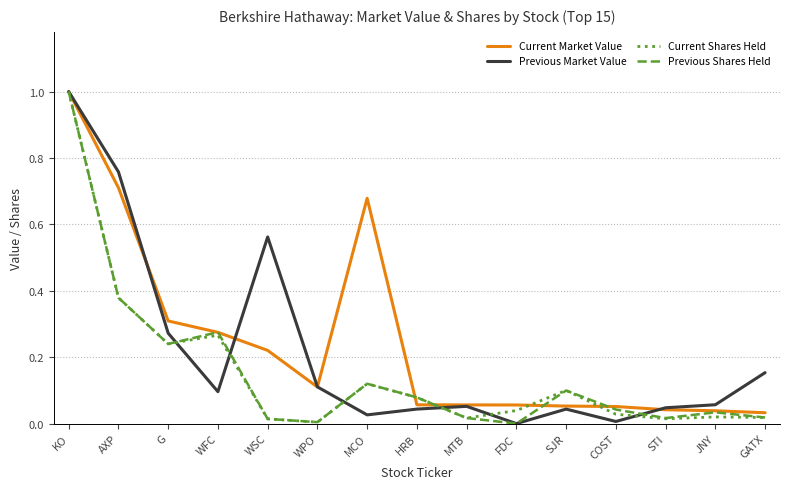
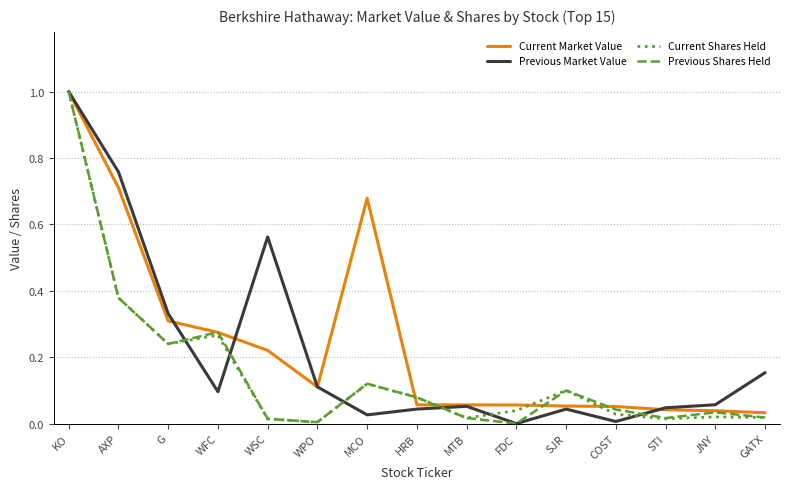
  {
    "Current Market Value": {
      "AXP": 0.71,
      "G": 0.31,
      "WSC": 0.22,
      "MCO": 0.68,
      "HRB": 0.06,
      "FDC": 0.06,
      "SJR": 0.05,
      "COST": 0.05,
      "GATX": 0.03
    },
    "Previous Market Value": {
      "AXP": 0.76,
-     "G": 0.27,
+     "G": 0.33,
      "WFC": 0.10,
      "WSC": 0.56,
      "MCO": 0.03,
      "HRB": 0.04,
      "SJR": 0.04,
      "COST": 0.01,
      "JNY": 0.06,
      "GATX": 0.15
    }
  }
